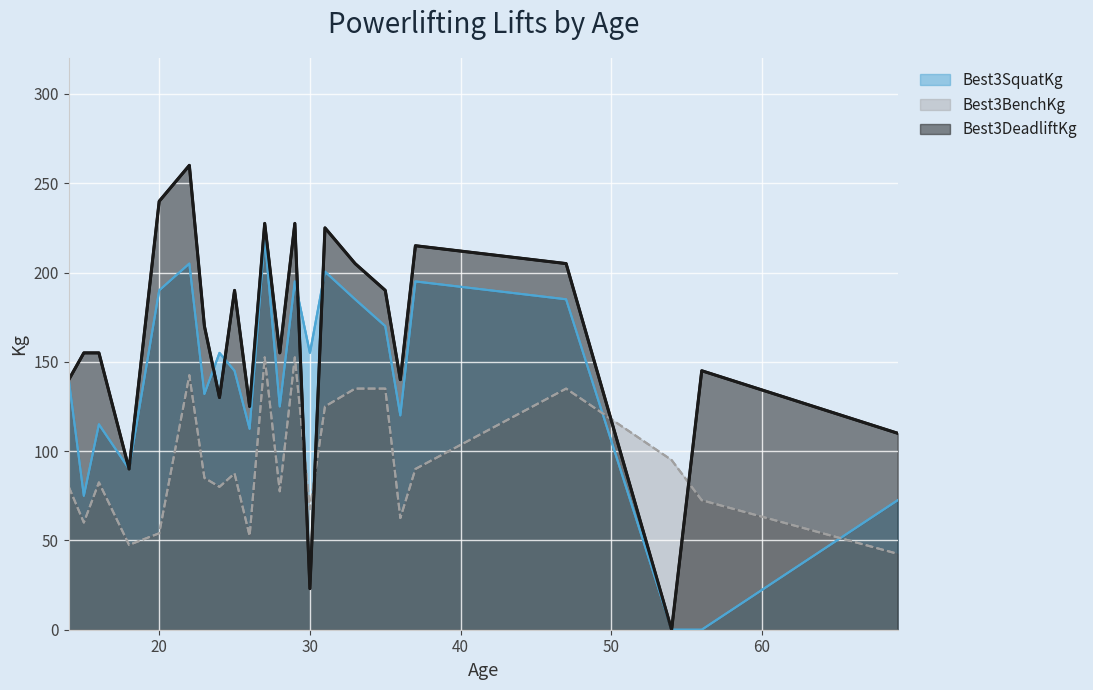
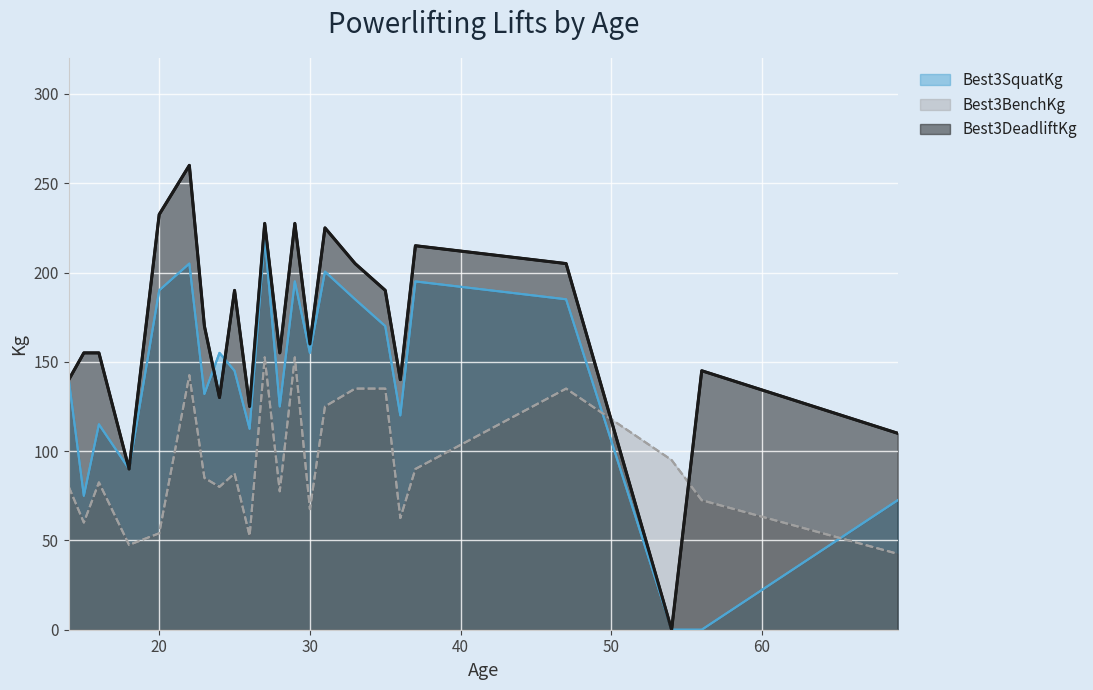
  {
    "Best3SquatKg": {
      "20": 190,
      "30": 155
    },
    "Best3BenchKg": {
      "20": 54,
      "30": 68
    },
    "Best3DeadliftKg": {
-     "20": 240,
-     "30": 23
+     "20": 233,
+     "30": 160
    }
  }
